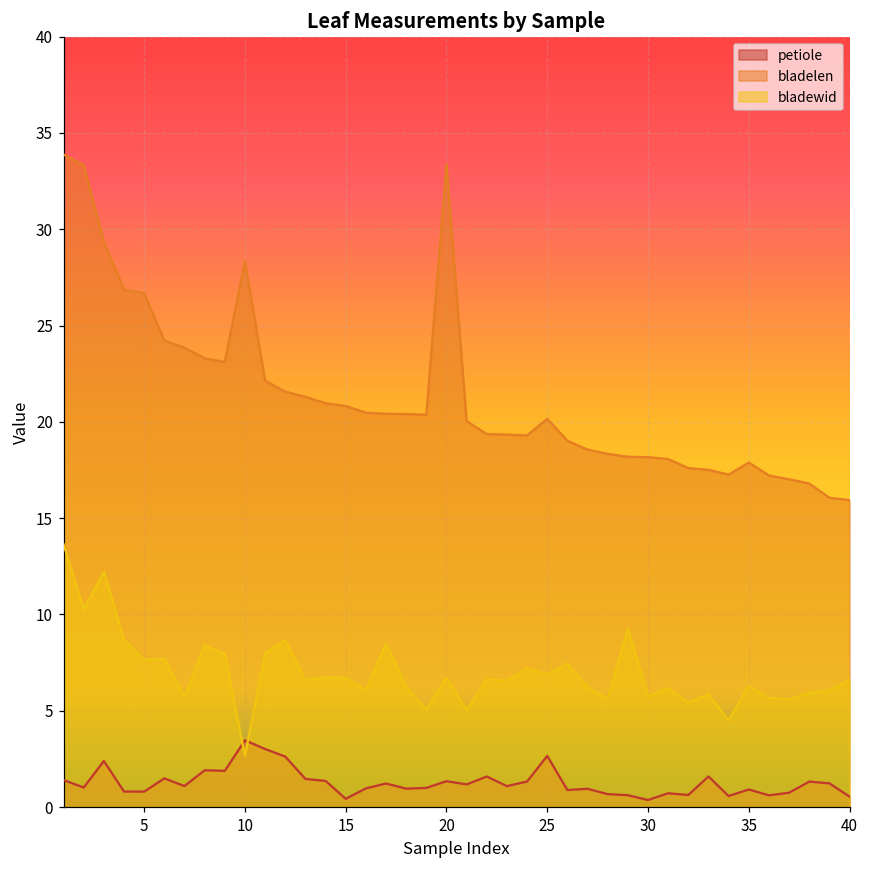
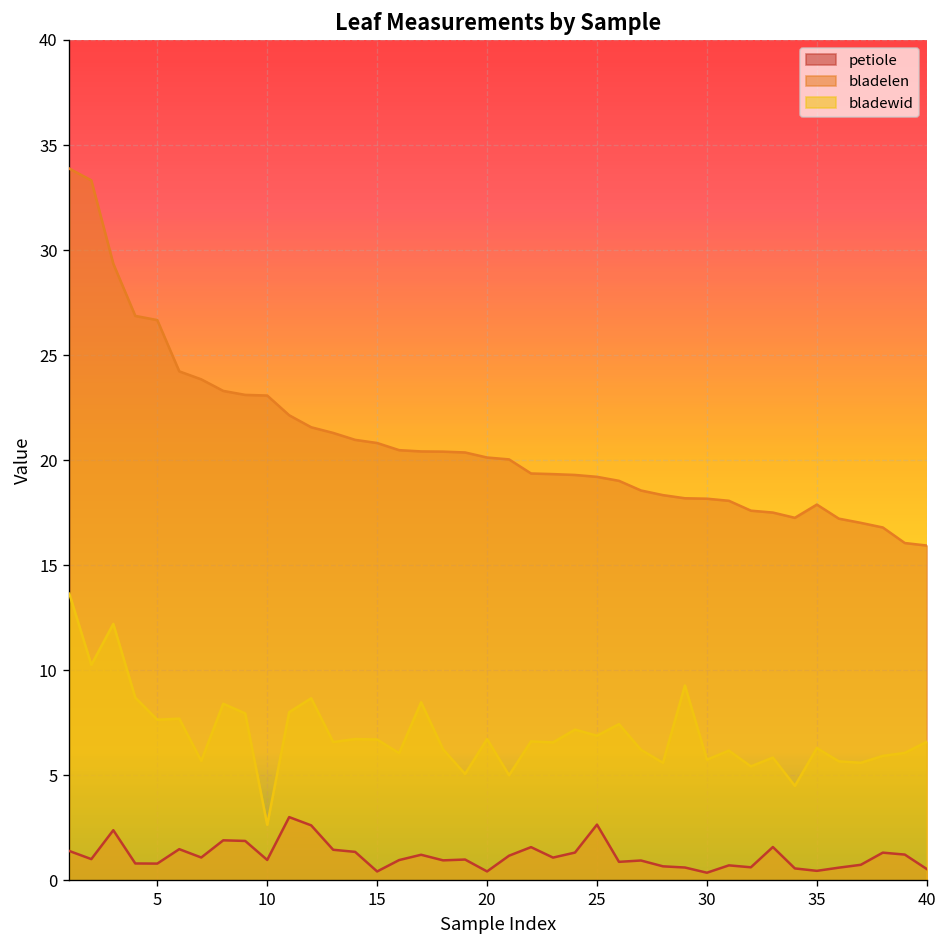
  {
    "petiole": {
      "5": 0.8,
-     "10": 3.5,
+     "10": 1.0,
      "15": 0.4,
-     "20": 1.3,
+     "20": 0.4,
      "25": 2.7,
      "30": 0.4,
-     "35": 0.9,
+     "35": 0.5,
      "40": 0.5
    },
    "bladelen": {
      "5": 26.7,
-     "10": 28.3,
+     "10": 23.1,
      "15": 20.8,
-     "20": 33.4,
-     "25": 20.2,
+     "20": 20.1,
+     "25": 19.2,
      "30": 18.2,
      "35": 17.9,
      "40": 15.9
    },
    "bladewid": {
      "5": 7.7,
      "10": 2.7,
      "15": 6.7,
      "20": 6.7,
      "25": 6.9,
      "30": 5.8,
      "35": 6.3,
      "40": 6.6
    }
  }
